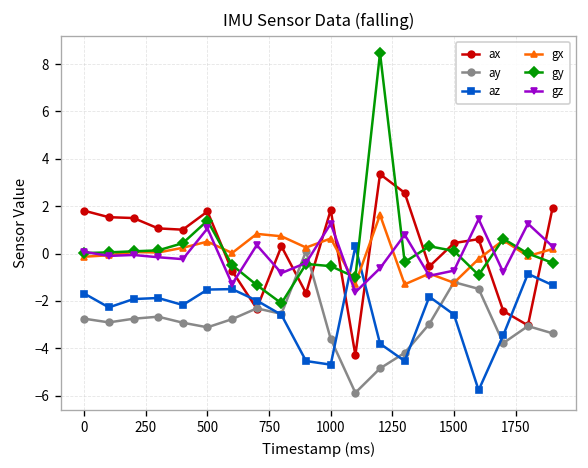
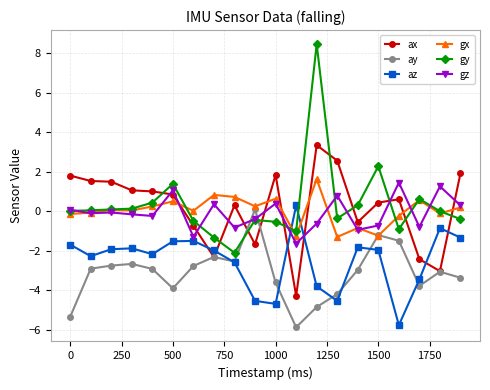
  {
    "ax": {
      "0": 1.8,
-     "500": 1.8,
+     "500": 0.9,
      "1000": 1.8,
      "1500": 0.4
    },
    "ay": {
-     "0": -2.7,
-     "500": -3.1,
+     "0": -5.3,
+     "500": -3.9,
      "1000": -3.6
    },
    "az": {
      "0": -1.7,
      "500": -1.5,
      "1000": -4.7,
-     "1500": -2.6
+     "1500": -2.0
    },
    "gx": {
      "0": -0.1,
      "500": 0.5,
      "1000": 0.6
    },
    "gy": {
      "500": 1.4,
      "1000": -0.5,
-     "1500": 0.1
+     "1500": 2.3
    },
    "gz": {
      "500": 1.1,
-     "1000": 1.3,
+     "1000": 0.4,
      "1500": -0.7
    }
  }
